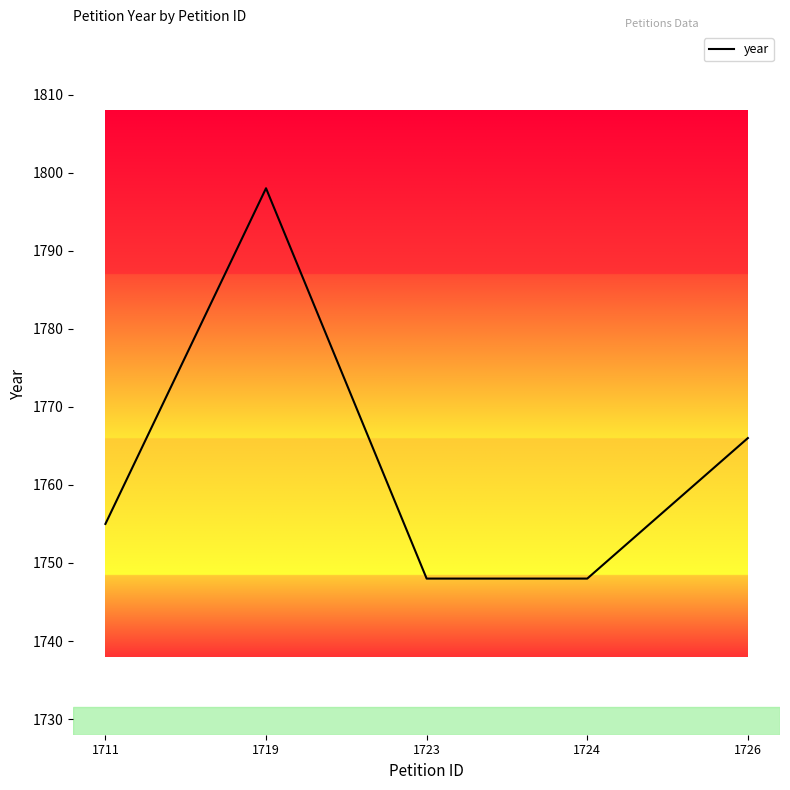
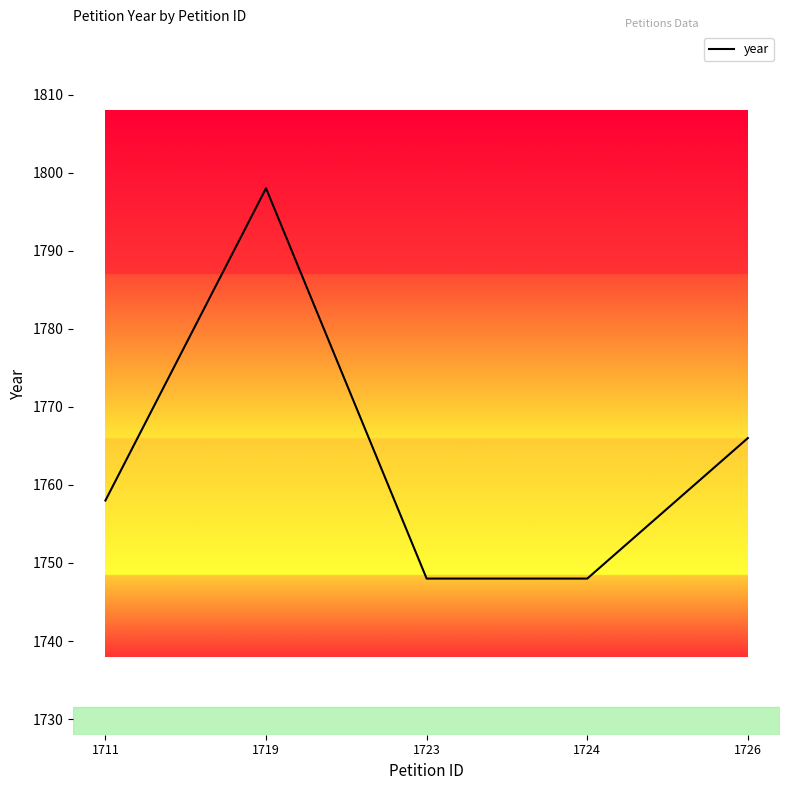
  {
-   "1711": 1755,
+   "1711": 1758,
    "1719": 1798,
    "1723": 1748,
    "1724": 1748,
    "1726": 1766
  }
